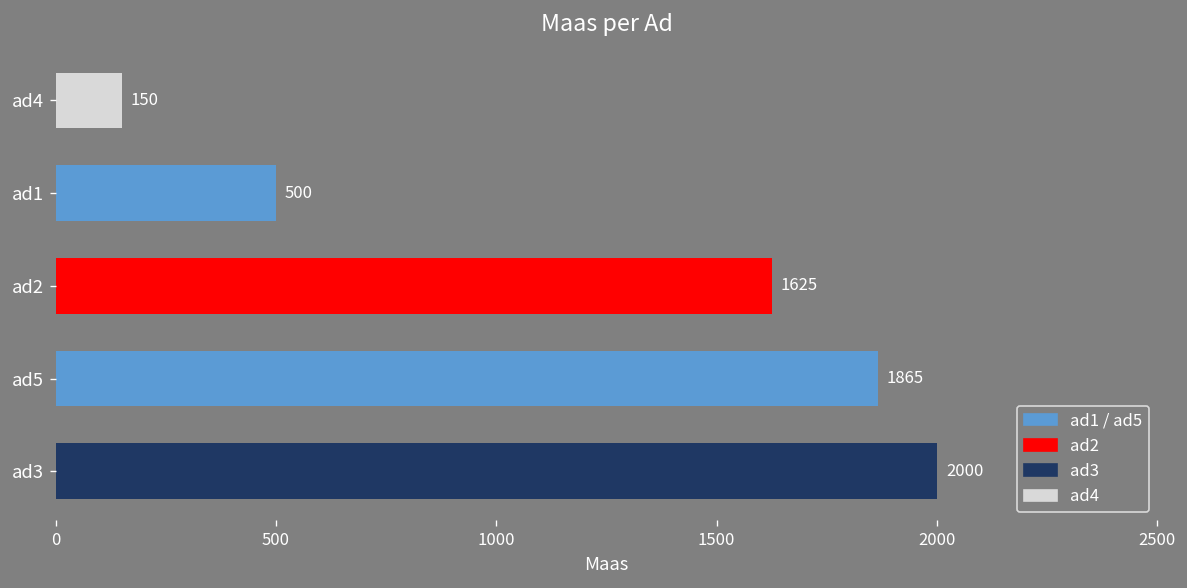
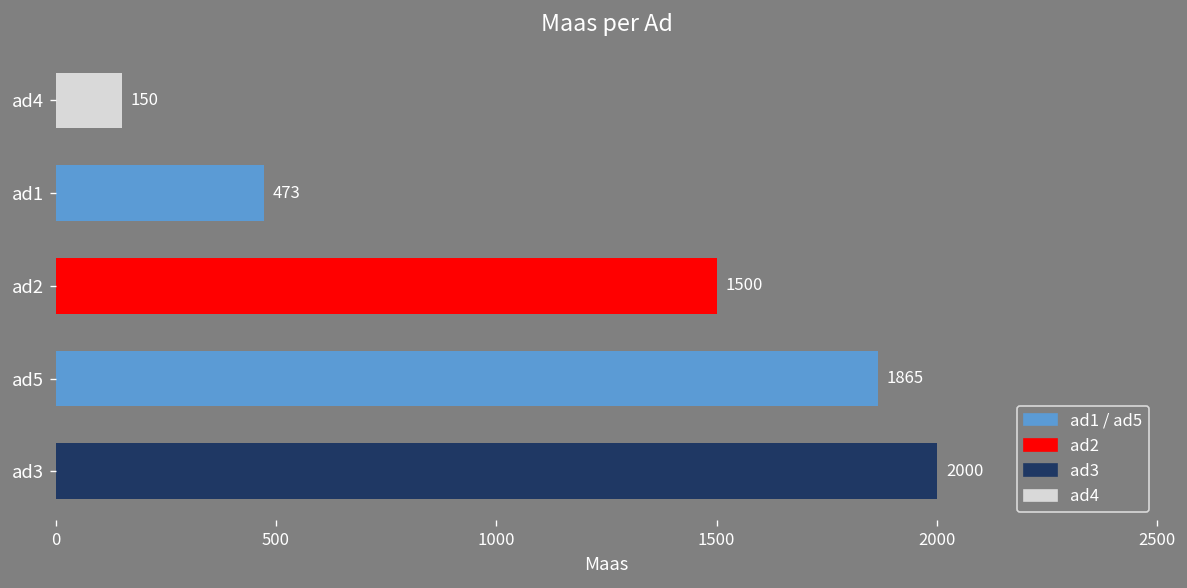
  {
    "ad4": 150,
-   "ad1": 500,
-   "ad2": 1625,
+   "ad1": 473,
+   "ad2": 1500,
    "ad5": 1865,
    "ad3": 2000
  }
